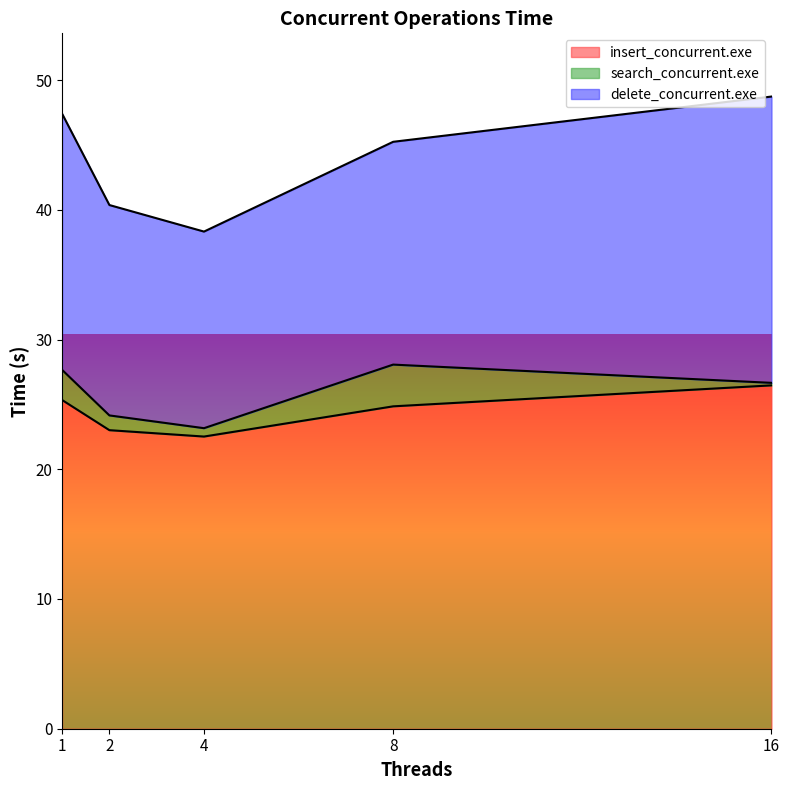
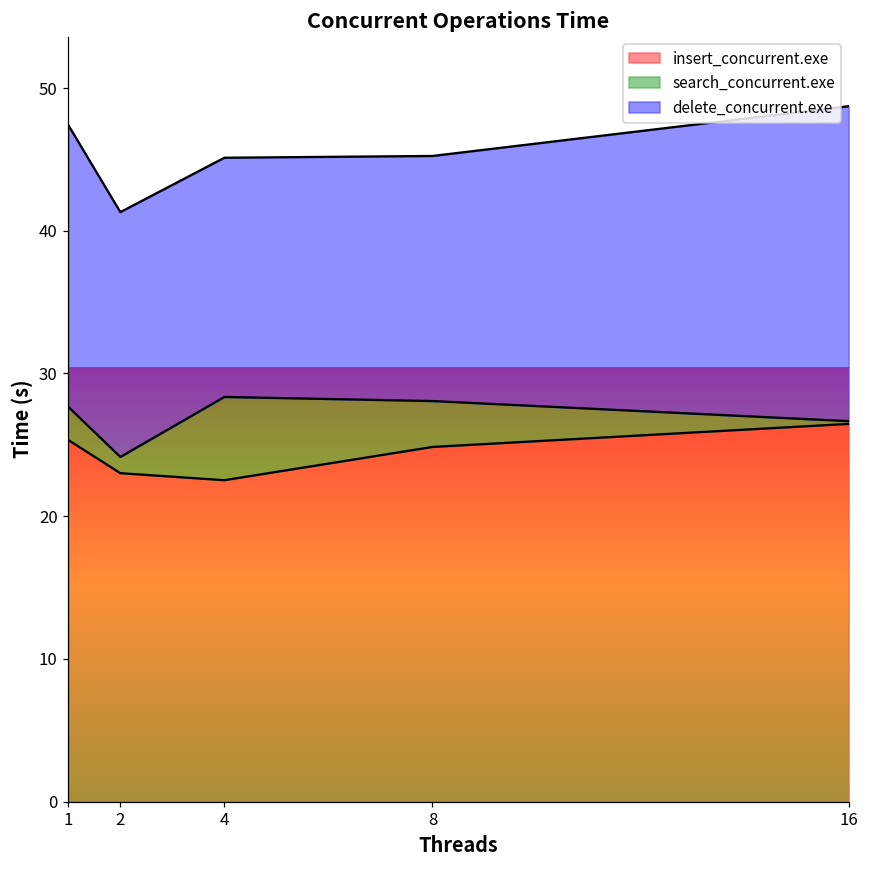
  {
    "insert_concurrent.exe": {
      "1": 25.3,
      "2": 23.0,
      "4": 22.5,
      "8": 24.9,
      "16": 26.5
    },
    "search_concurrent.exe": {
      "1": 2.3,
      "2": 1.1,
-     "4": 0.6,
+     "4": 5.8,
      "8": 3.2,
      "16": 0.2
    },
    "delete_concurrent.exe": {
      "1": 19.7,
-     "2": 16.2,
-     "4": 15.2,
+     "2": 17.2,
+     "4": 16.8,
      "8": 17.2,
      "16": 22.1
    }
  }
